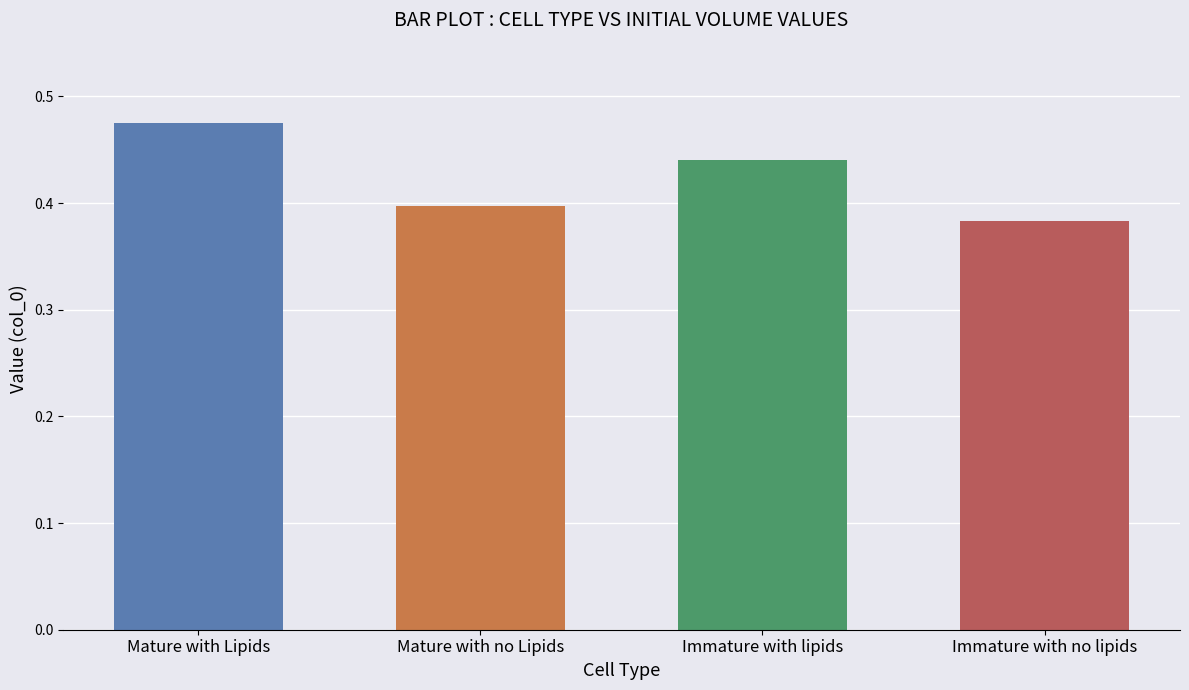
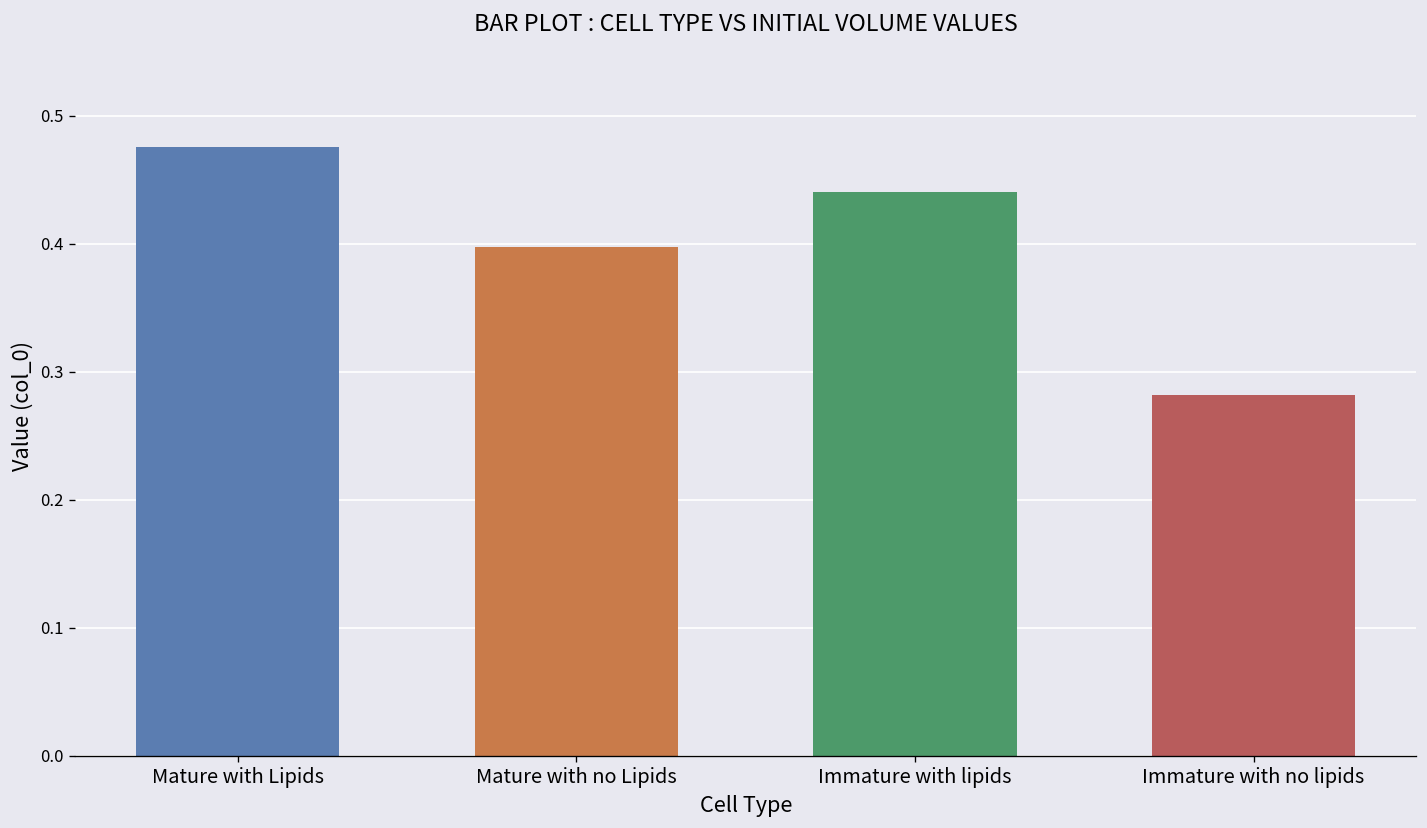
  {
    "Mature with Lipids": 0.475,
    "Mature with no Lipids": 0.398,
    "Immature with lipids": 0.440,
-   "Immature with no lipids": 0.383
+   "Immature with no lipids": 0.282
  }
